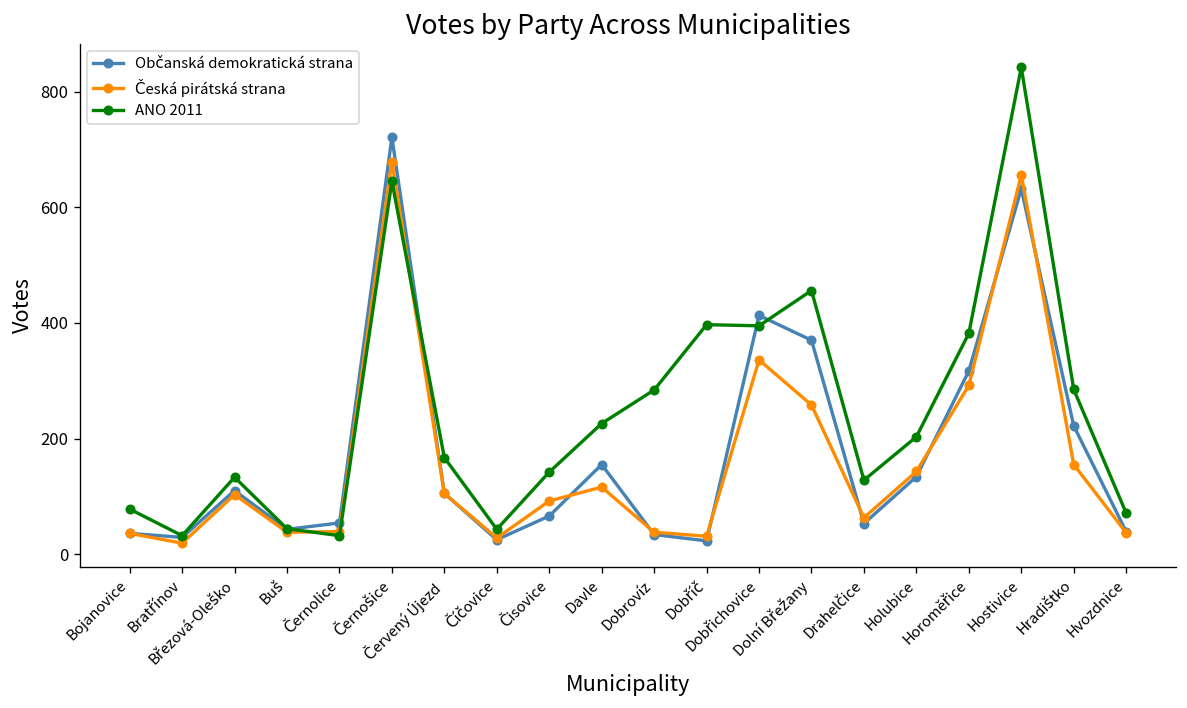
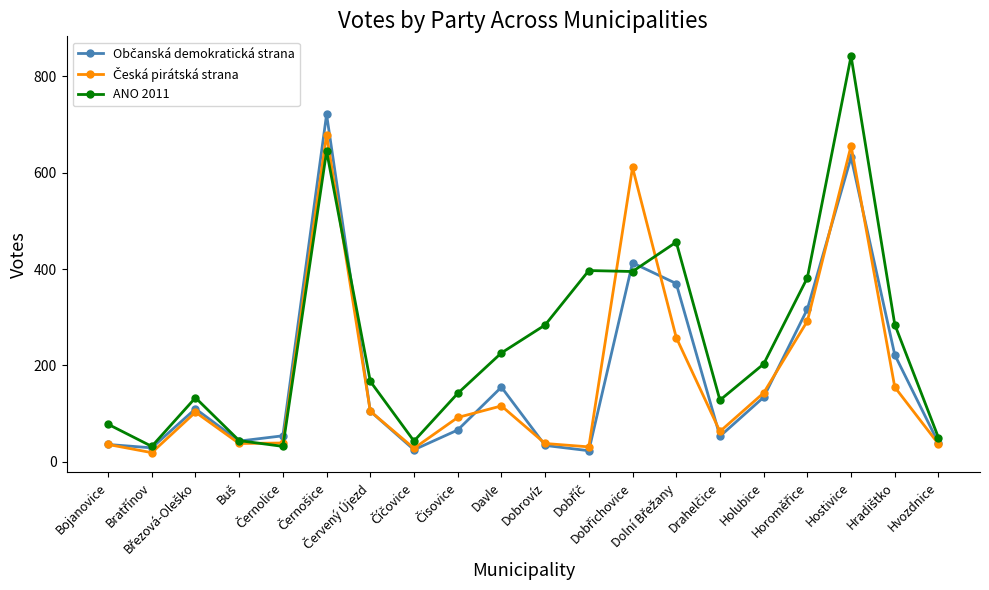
  {
    "Občanská demokratická strana": {
      "Březová-Oleško": 110,
      "Černolice": 50,
      "Černošice": 720,
      "Čisovice": 70,
      "Davle": 160,
      "Dobříč": 20,
      "Dobřichovice": 410,
      "Dolní Břežany": 370,
      "Drahelčice": 50,
      "Holubice": 130,
      "Horoměřice": 320,
      "Hostivice": 630,
      "Hradištko": 220
    },
    "Česká pirátská strana": {
      "Bratřínov": 20,
      "Březová-Oleško": 100,
      "Černolice": 40,
      "Černošice": 680,
      "Čisovice": 90,
      "Davle": 120,
      "Dobříč": 30,
-     "Dobřichovice": 340,
+     "Dobřichovice": 610,
      "Dolní Břežany": 260,
      "Drahelčice": 60,
      "Holubice": 140,
      "Horoměřice": 290,
      "Hostivice": 660,
      "Hradištko": 160
    },
    "ANO 2011": {
      "Bojanovice": 80,
      "Březová-Oleško": 130,
      "Černolice": 30,
      "Černošice": 650,
      "Červený Újezd": 170,
      "Číčovice": 40,
      "Čisovice": 140,
      "Davle": 230,
      "Dobrovíz": 280,
      "Dobříč": 400,
      "Dobřichovice": 400,
      "Dolní Břežany": 460,
      "Drahelčice": 130,
      "Holubice": 200,
      "Horoměřice": 380,
      "Hostivice": 840,
      "Hradištko": 290,
-     "Hvozdnice": 70
+     "Hvozdnice": 50
    }
  }
